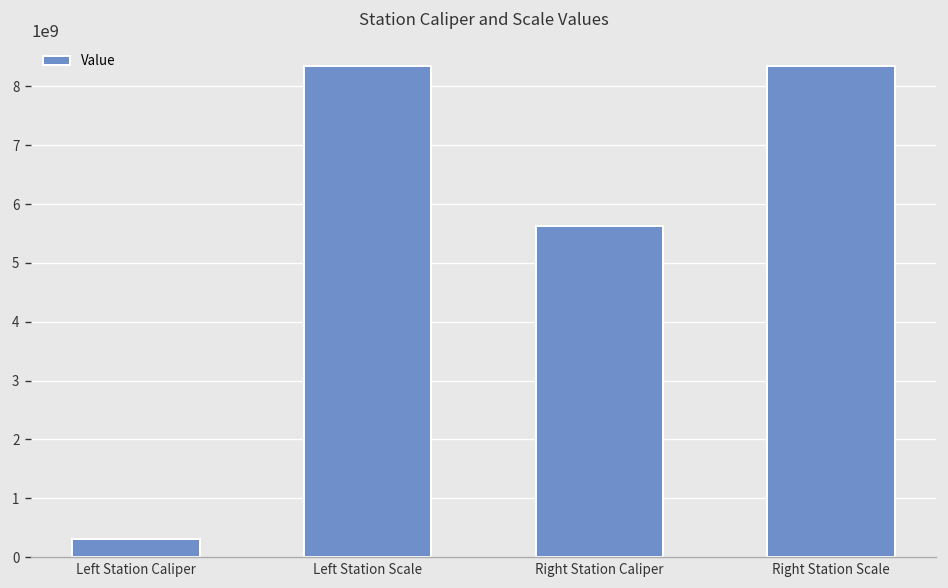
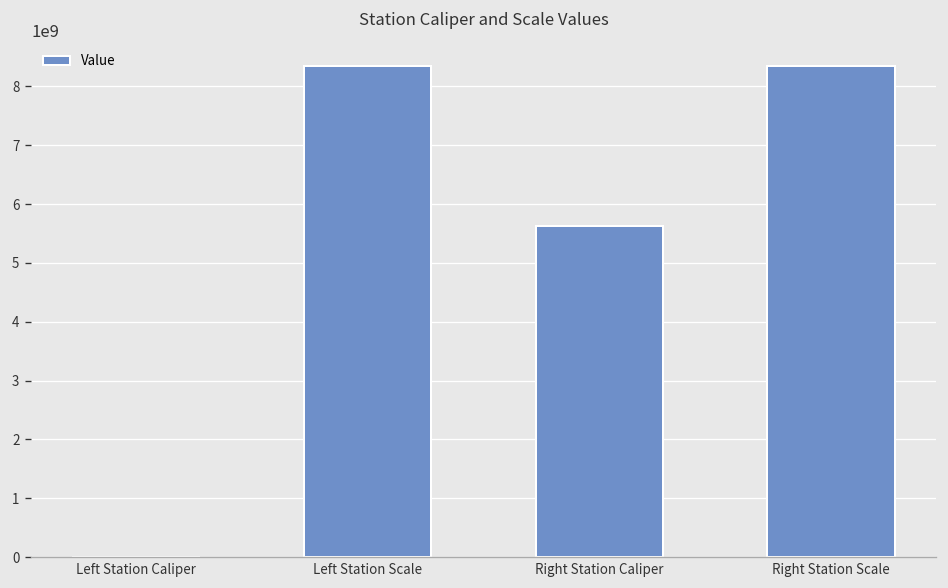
  {
-   "Left Station Caliper": 300000000,
+   "Left Station Caliper": 0,
    "Left Station Scale": 8300000000,
    "Right Station Caliper": 5600000000,
    "Right Station Scale": 8300000000
  }
